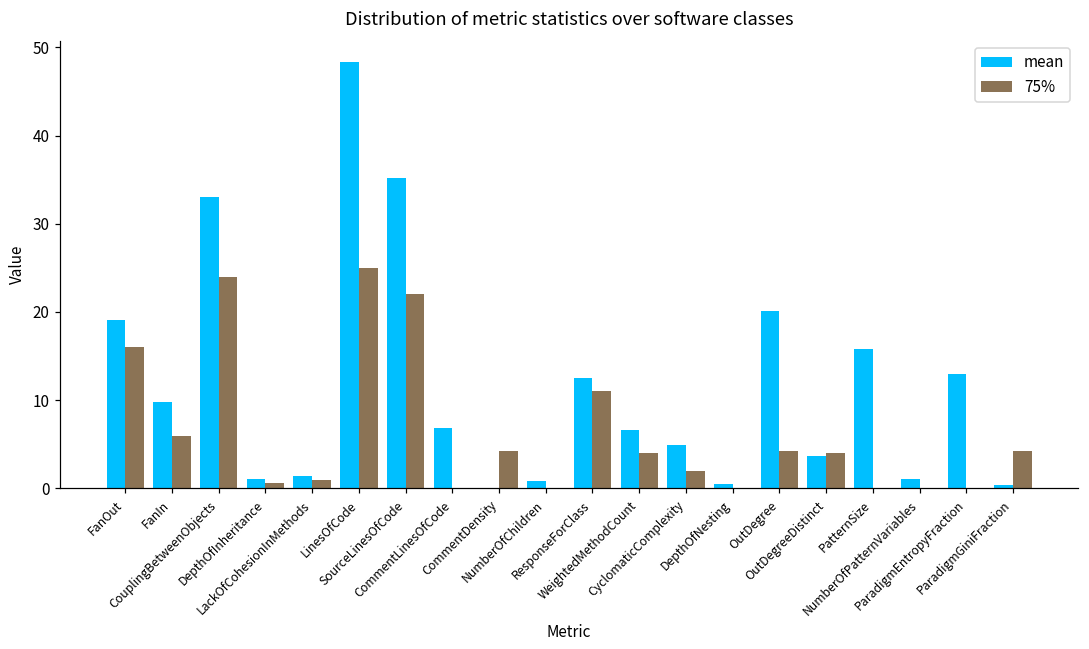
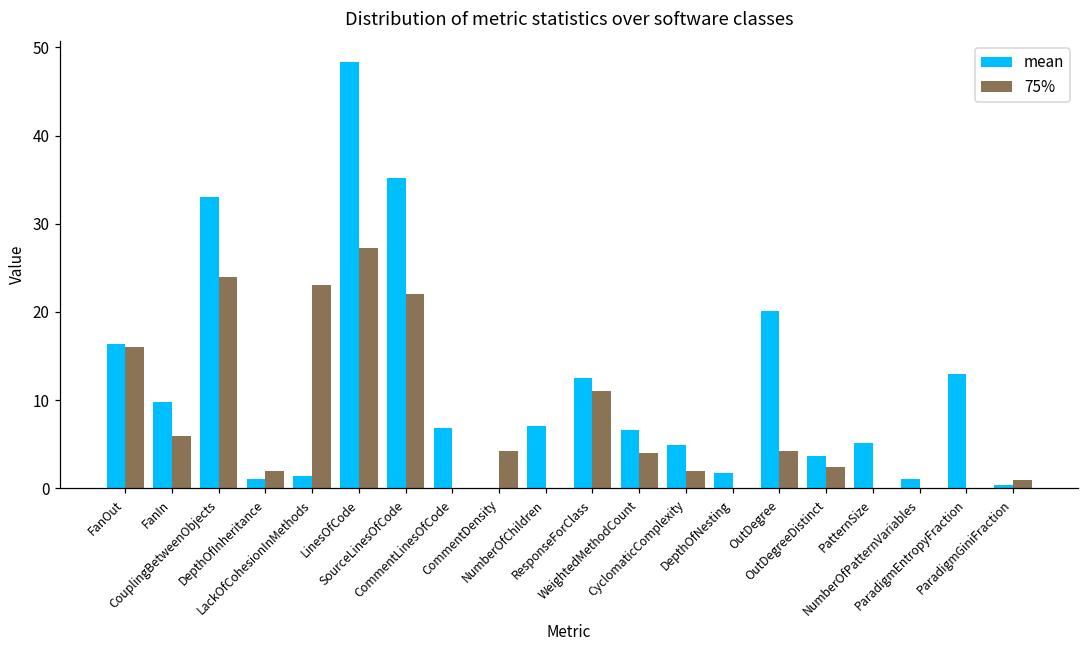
  {
    "mean": {
-     "FanOut": 19,
+     "FanOut": 16,
      "FanIn": 10,
      "CouplingBetweenObjects": 33,
      "DepthOfInheritance": 1,
      "LackOfCohesionInMethods": 1,
      "LinesOfCode": 48,
      "SourceLinesOfCode": 35,
      "CommentLinesOfCode": 7,
-     "NumberOfChildren": 1,
+     "NumberOfChildren": 7,
      "ResponseForClass": 13,
      "WeightedMethodCount": 7,
      "CyclomaticComplexity": 5,
-     "DepthOfNesting": 1,
+     "DepthOfNesting": 2,
      "OutDegree": 20,
      "OutDegreeDistinct": 4,
-     "PatternSize": 16,
+     "PatternSize": 5,
      "NumberOfPatternVariables": 1,
      "ParadigmEntropyFraction": 13,
      "ParadigmGiniFraction": 0
    },
    "75%": {
      "FanOut": 16,
      "FanIn": 6,
      "CouplingBetweenObjects": 24,
-     "DepthOfInheritance": 1,
-     "LackOfCohesionInMethods": 1,
-     "LinesOfCode": 25,
+     "DepthOfInheritance": 2,
+     "LackOfCohesionInMethods": 23,
+     "LinesOfCode": 27,
      "SourceLinesOfCode": 22,
      "CommentLinesOfCode": 0,
      "CommentDensity": 4,
      "NumberOfChildren": 0,
      "ResponseForClass": 11,
      "WeightedMethodCount": 4,
      "CyclomaticComplexity": 2,
      "DepthOfNesting": 0,
      "OutDegree": 4,
-     "OutDegreeDistinct": 4,
+     "OutDegreeDistinct": 2,
      "PatternSize": 0,
      "NumberOfPatternVariables": 0,
      "ParadigmEntropyFraction": 0,
-     "ParadigmGiniFraction": 4
+     "ParadigmGiniFraction": 1
    }
  }
